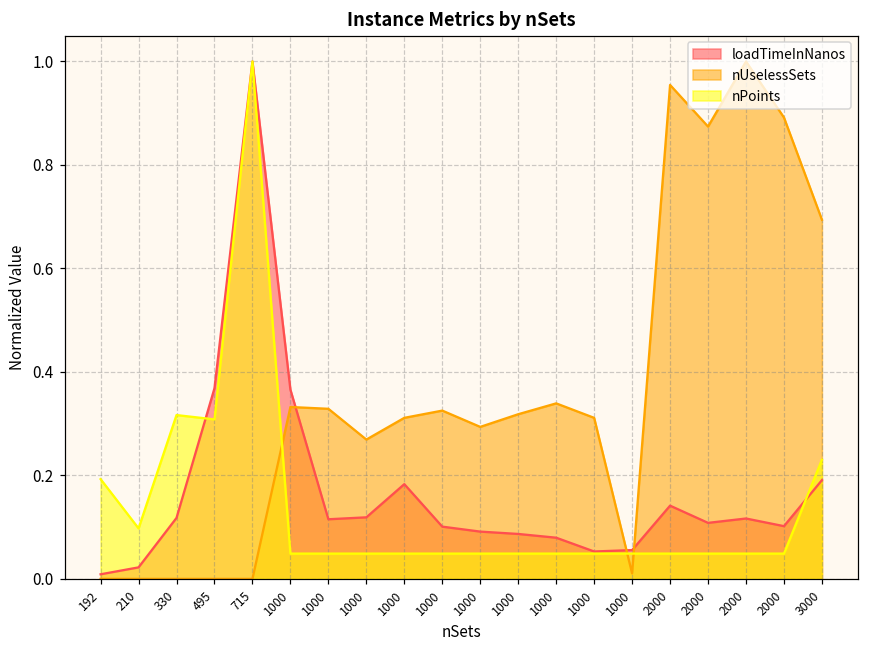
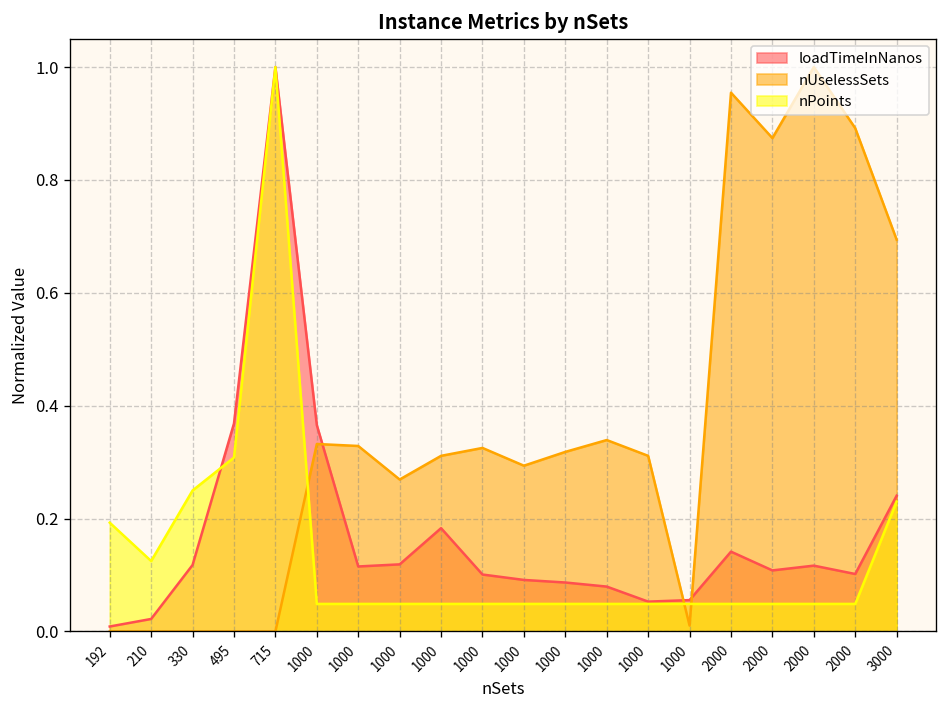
  {
    "loadTimeInNanos": {
      "192": 0.01,
      "210": 0.02,
      "330": 0.12,
      "495": 0.37,
-     "3000": 0.19
+     "3000": 0.24
    },
    "nUselessSets": {
      "192": 0.00,
      "210": 0.00,
      "330": 0.00,
      "495": 0.00,
      "715": 0.00,
      "3000": 0.69
    },
    "nPoints": {
      "192": 0.19,
-     "210": 0.10,
-     "330": 0.32,
+     "210": 0.12,
+     "330": 0.25,
      "495": 0.31,
      "3000": 0.23
    }
  }
